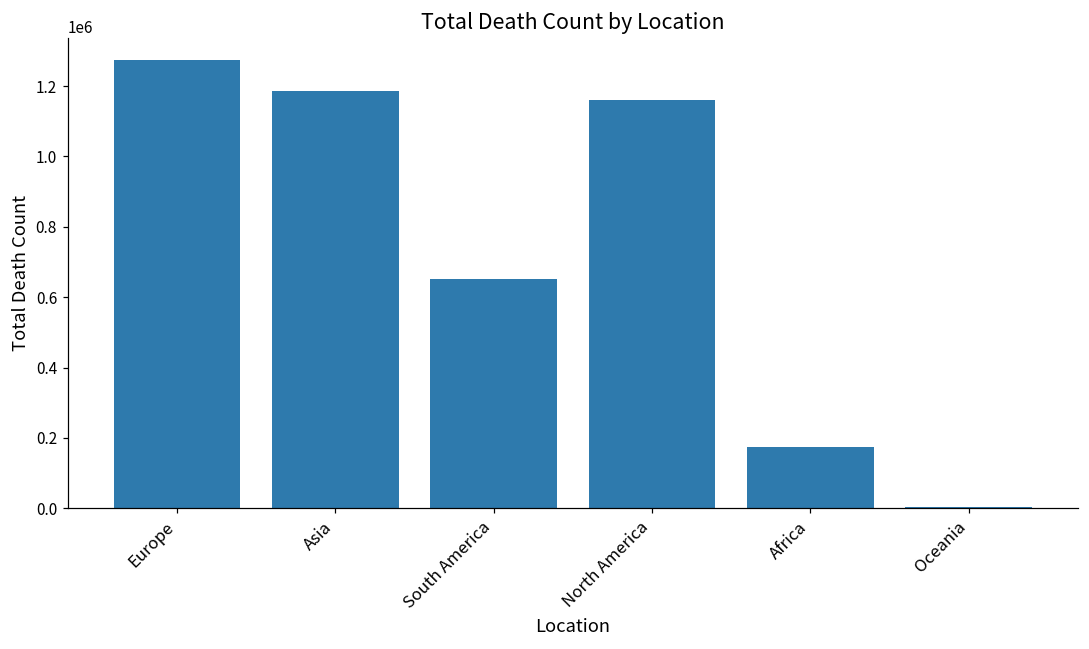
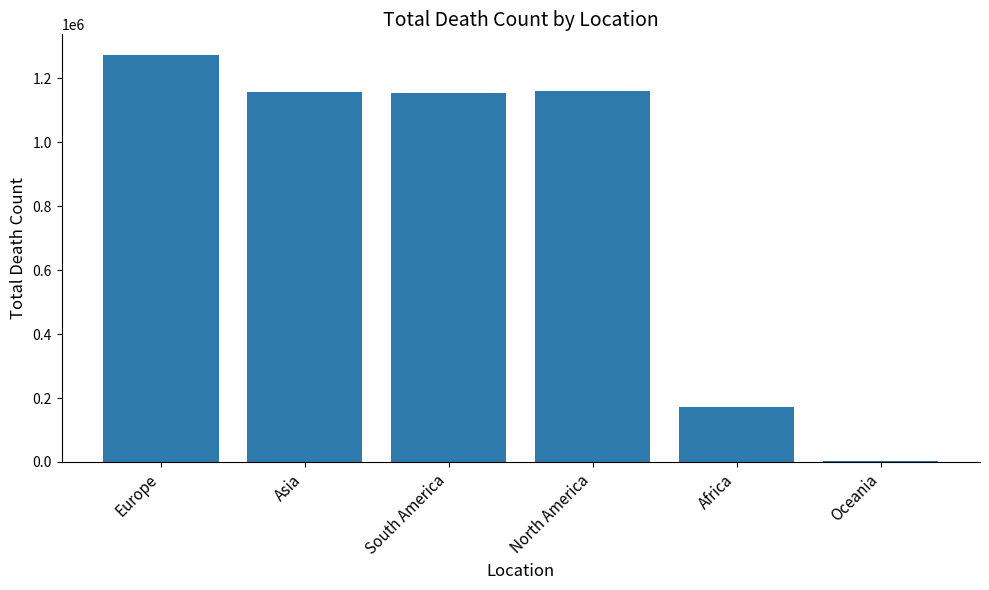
  {
    "Europe": 1270000,
-   "Asia": 1190000,
-   "South America": 650000,
+   "Asia": 1160000,
+   "South America": 1150000,
    "North America": 1160000,
    "Africa": 170000
  }
